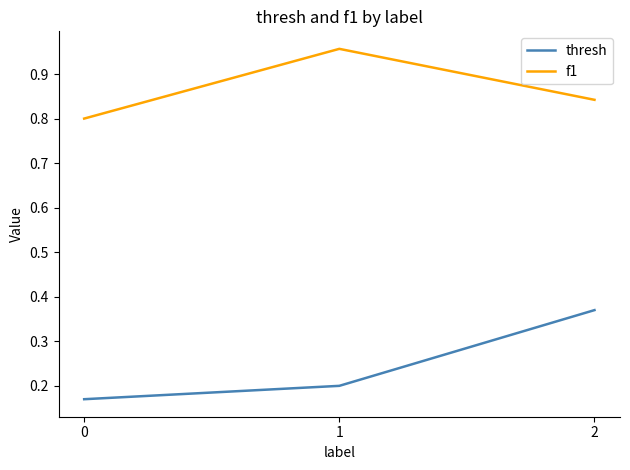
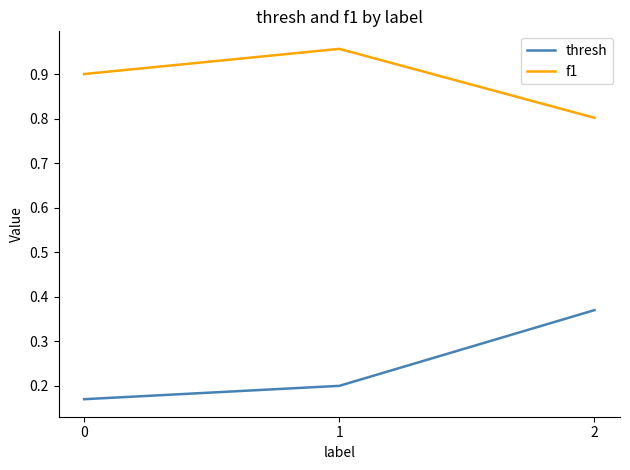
  {
    "thresh": {
      "0": 0.17,
      "1": 0.20,
      "2": 0.37
    },
    "f1": {
-     "0": 0.8,
+     "0": 0.9,
      "1": 0.96,
-     "2": 0.84
+     "2": 0.80
    }
  }
